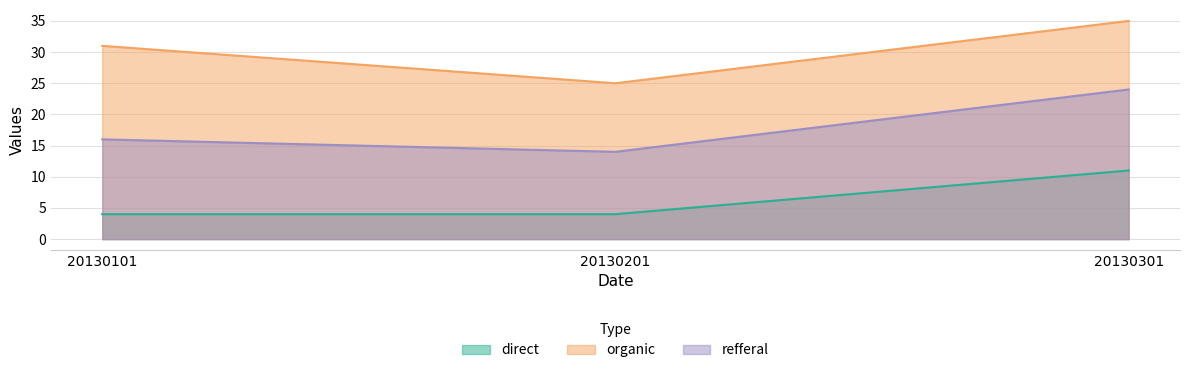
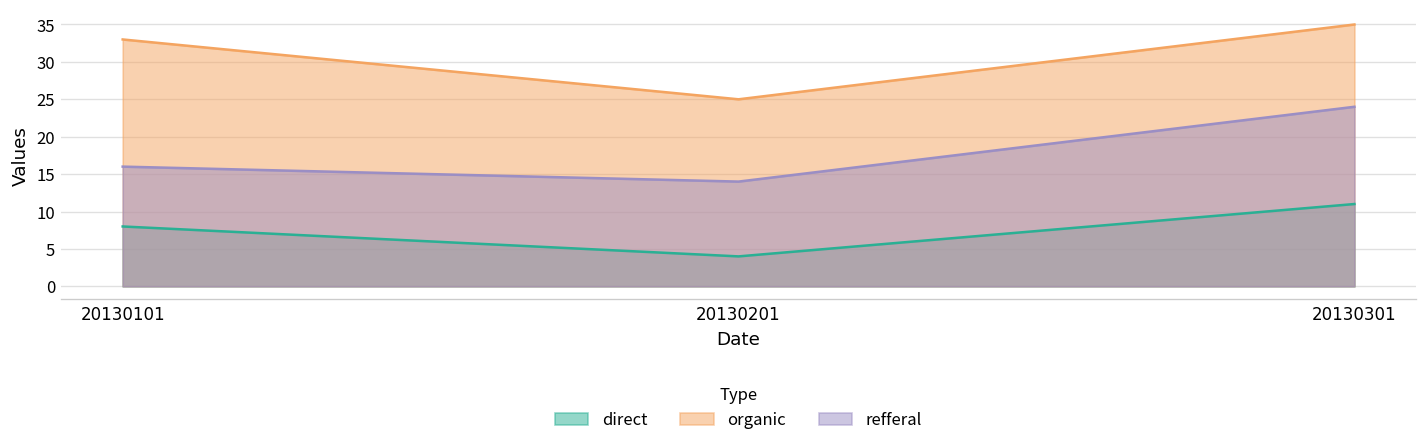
  {
    "direct": {
-     "20130101": 4,
+     "20130101": 8,
      "20130201": 4,
      "20130301": 11
    },
    "organic": {
-     "20130101": 31,
+     "20130101": 33,
      "20130201": 25,
      "20130301": 35
    },
    "refferal": {
      "20130101": 16,
      "20130201": 14,
      "20130301": 24
    }
  }
